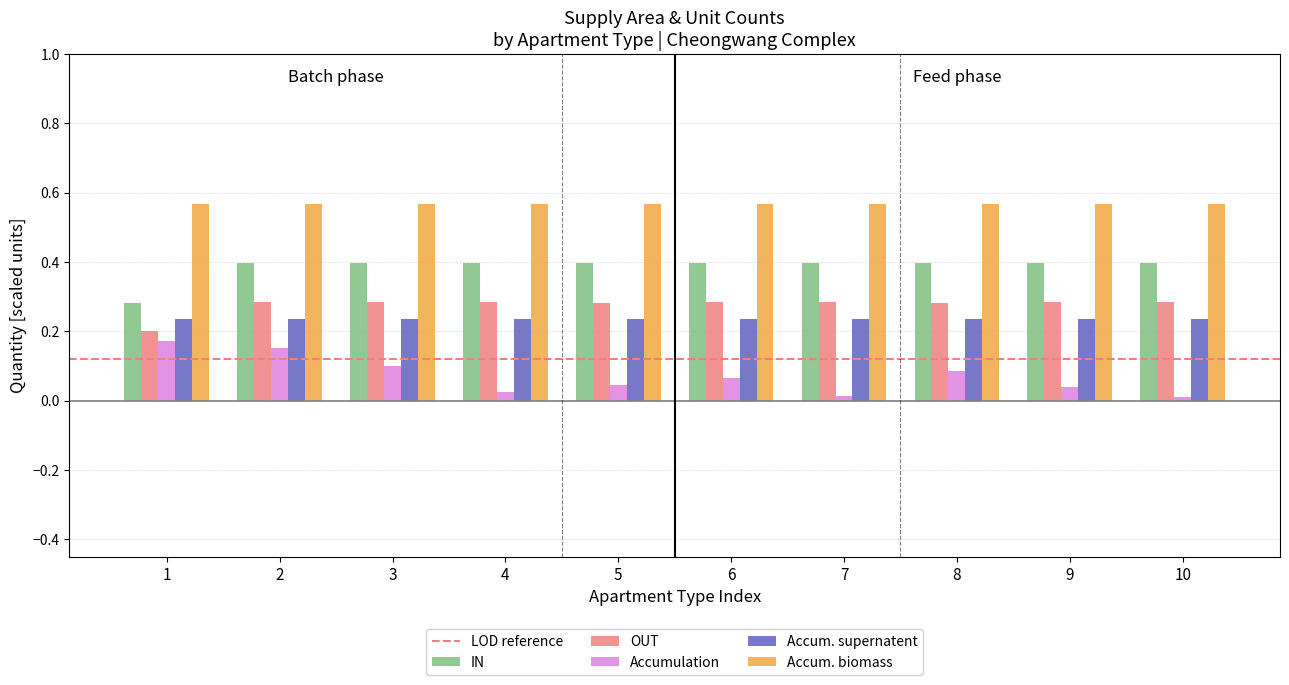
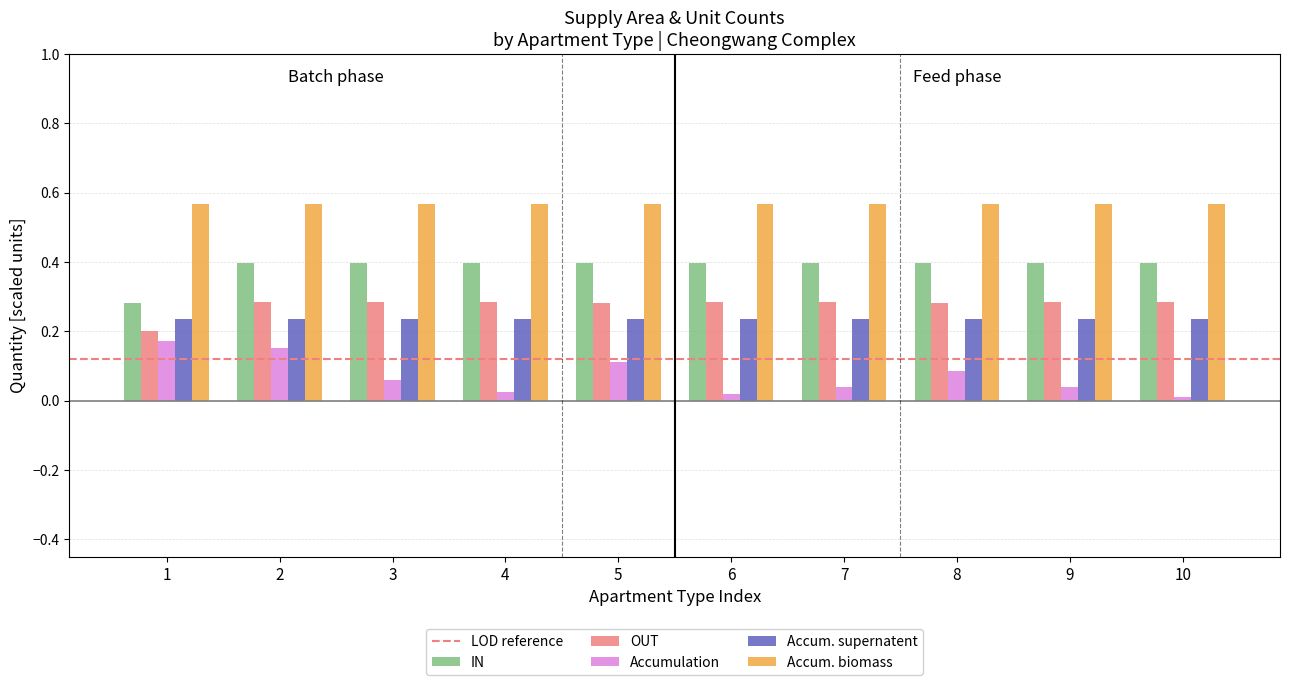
  {
    "IN": {
      "1": 0.28,
      "2": 0.40,
      "3": 0.40,
      "4": 0.40,
      "5": 0.40,
      "6": 0.40,
      "7": 0.40,
      "8": 0.40,
      "9": 0.40,
      "10": 0.40
    },
    "OUT": {
      "1": 0.20,
      "2": 0.28,
      "3": 0.28,
      "4": 0.28,
      "5": 0.28,
      "6": 0.28,
      "7": 0.28,
      "8": 0.28,
      "9": 0.28,
      "10": 0.28
    },
    "Accumulation": {
      "1": 0.17,
      "2": 0.15,
-     "3": 0.10,
+     "3": 0.06,
      "4": 0.03,
-     "5": 0.05,
-     "6": 0.07,
-     "7": 0.01,
+     "5": 0.11,
+     "6": 0.02,
+     "7": 0.04,
      "8": 0.09,
      "9": 0.04,
      "10": 0.01
    },
    "Accum. supernatent": {
      "1": 0.24,
      "2": 0.24,
      "3": 0.24,
      "4": 0.24,
      "5": 0.24,
      "6": 0.24,
      "7": 0.24,
      "8": 0.24,
      "9": 0.24,
      "10": 0.24
    },
    "Accum. biomass": {
      "1": 0.57,
      "2": 0.57,
      "3": 0.57,
      "4": 0.57,
      "5": 0.57,
      "6": 0.57,
      "7": 0.57,
      "8": 0.57,
      "9": 0.57,
      "10": 0.57
    }
  }
